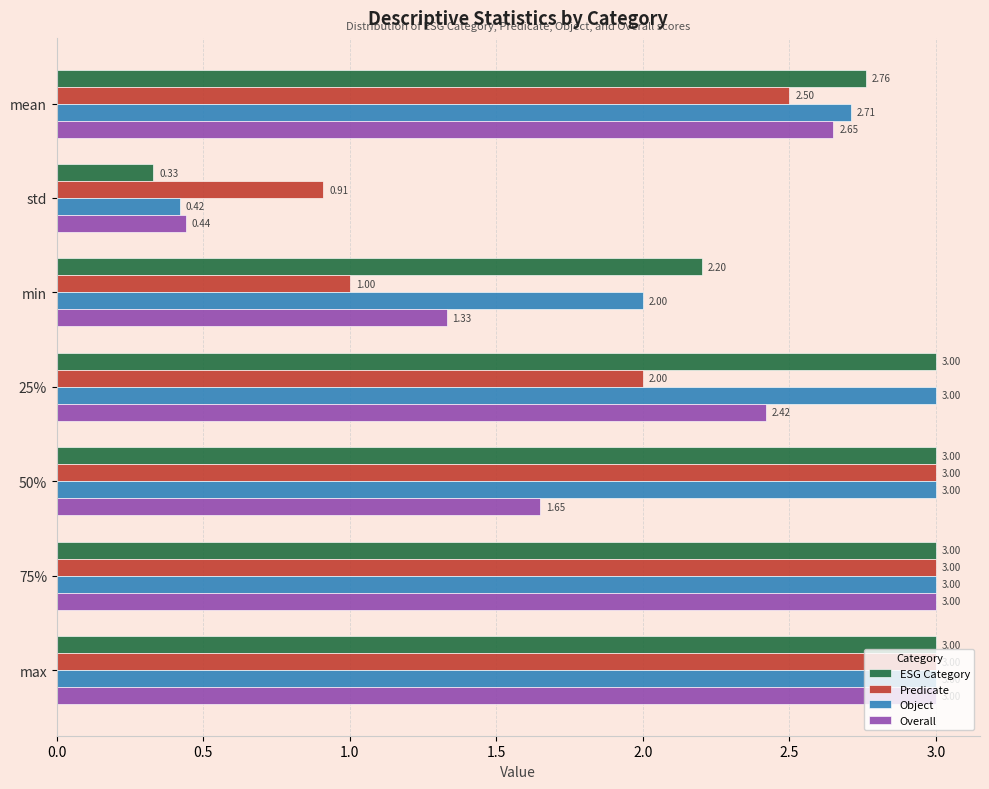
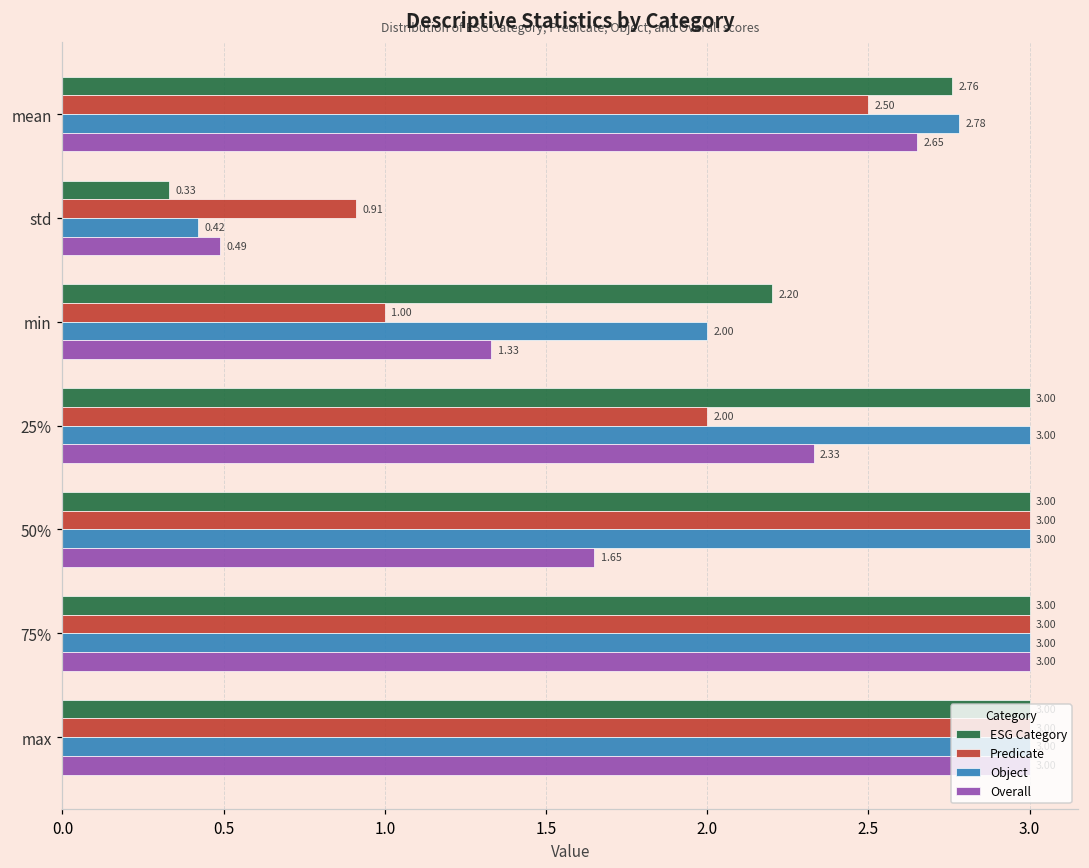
  {
    "ESG Category": {
      "mean": 2.76,
      "std": 0.33,
      "min": 2.20,
      "25%": 3.00,
      "50%": 3.00,
      "75%": 3.00
    },
    "Predicate": {
      "mean": 2.50,
      "std": 0.91,
      "min": 1.00,
      "25%": 2.00,
      "50%": 3.00,
      "75%": 3.00
    },
    "Object": {
-     "mean": 2.71,
+     "mean": 2.78,
      "std": 0.42,
      "min": 2.00,
      "25%": 3.00,
      "50%": 3.00,
      "75%": 3.00
    },
    "Overall": {
      "mean": 2.65,
-     "std": 0.44,
+     "std": 0.49,
      "min": 1.33,
-     "25%": 2.42,
+     "25%": 2.33,
      "50%": 1.65,
      "75%": 3.00
    }
  }
